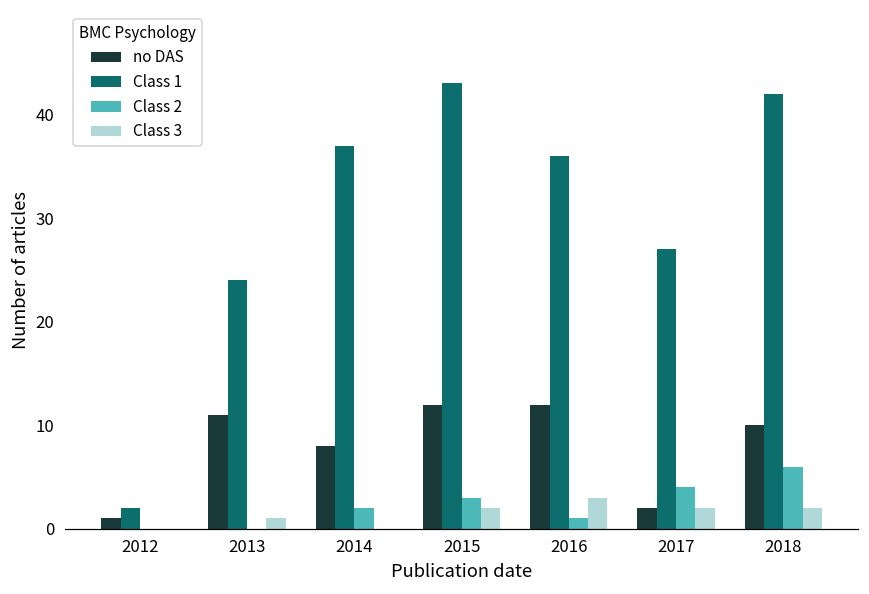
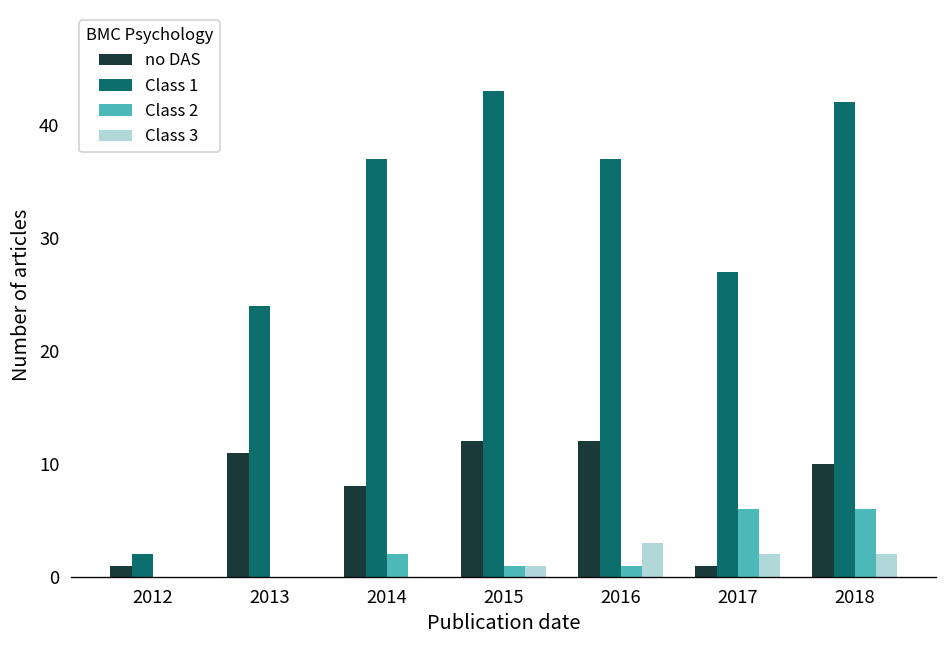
  {
    "no DAS": {
      "2012": 1,
      "2013": 11,
      "2014": 8,
      "2015": 12,
      "2016": 12,
-     "2017": 2,
+     "2017": 1,
      "2018": 10
    },
    "Class 1": {
      "2012": 2,
      "2013": 24,
      "2014": 37,
      "2015": 43,
-     "2016": 36,
+     "2016": 37,
      "2017": 27,
      "2018": 42
    },
    "Class 2": {
      "2012": 0,
      "2013": 0,
      "2014": 2,
-     "2015": 3,
+     "2015": 1,
      "2016": 1,
-     "2017": 4,
+     "2017": 6,
      "2018": 6
    },
    "Class 3": {
      "2012": 0,
-     "2013": 1,
+     "2013": 0,
      "2014": 0,
-     "2015": 2,
+     "2015": 1,
      "2016": 3,
      "2017": 2,
      "2018": 2
    }
  }
